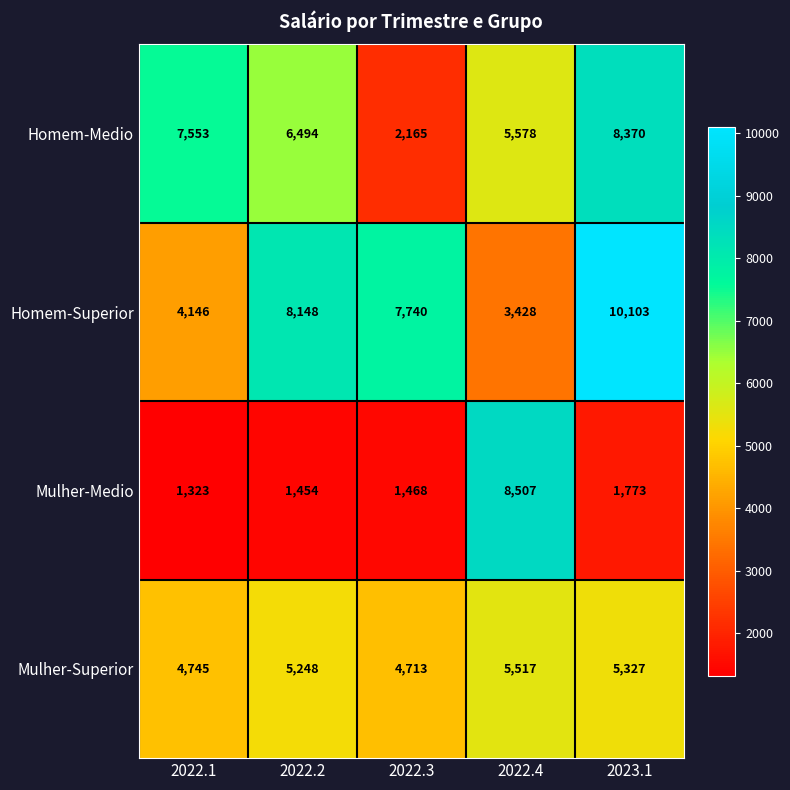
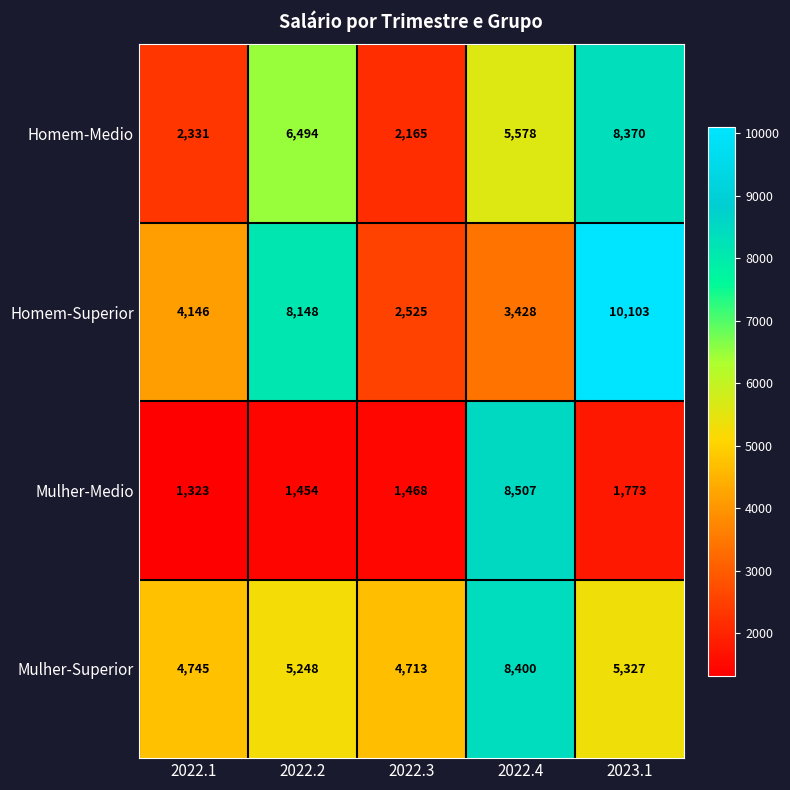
  {
    "Homem-Medio": {
-     "2022.1": "7,553",
+     "2022.1": "2,331",
      "2022.2": "6,494",
      "2022.3": "2,165",
      "2022.4": "5,578",
      "2023.1": "8,370"
    },
    "Homem-Superior": {
      "2022.1": "4,146",
      "2022.2": "8,148",
-     "2022.3": "7,740",
+     "2022.3": "2,525",
      "2022.4": "3,428",
      "2023.1": "10,103"
    },
    "Mulher-Medio": {
      "2022.1": "1,323",
      "2022.2": "1,454",
      "2022.3": "1,468",
      "2022.4": "8,507",
      "2023.1": "1,773"
    },
    "Mulher-Superior": {
      "2022.1": "4,745",
      "2022.2": "5,248",
      "2022.3": "4,713",
-     "2022.4": "5,517",
+     "2022.4": "8,400",
      "2023.1": "5,327"
    }
  }
